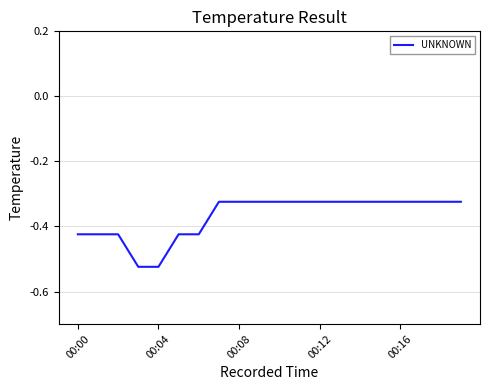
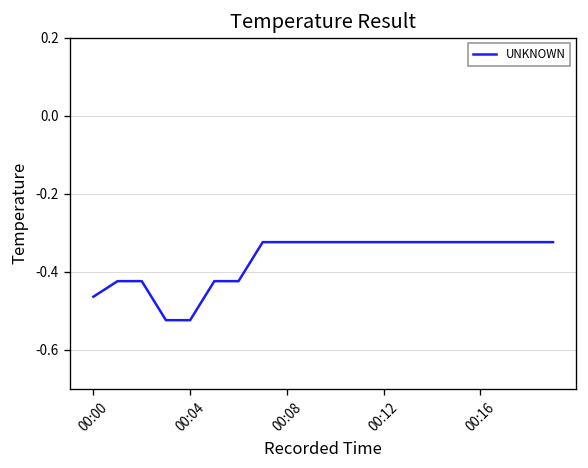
  {
-   "00:00": -0.42,
+   "00:00": -0.46,
    "00:04": -0.52,
    "00:08": -0.32,
    "00:12": -0.32,
    "00:16": -0.32
  }
